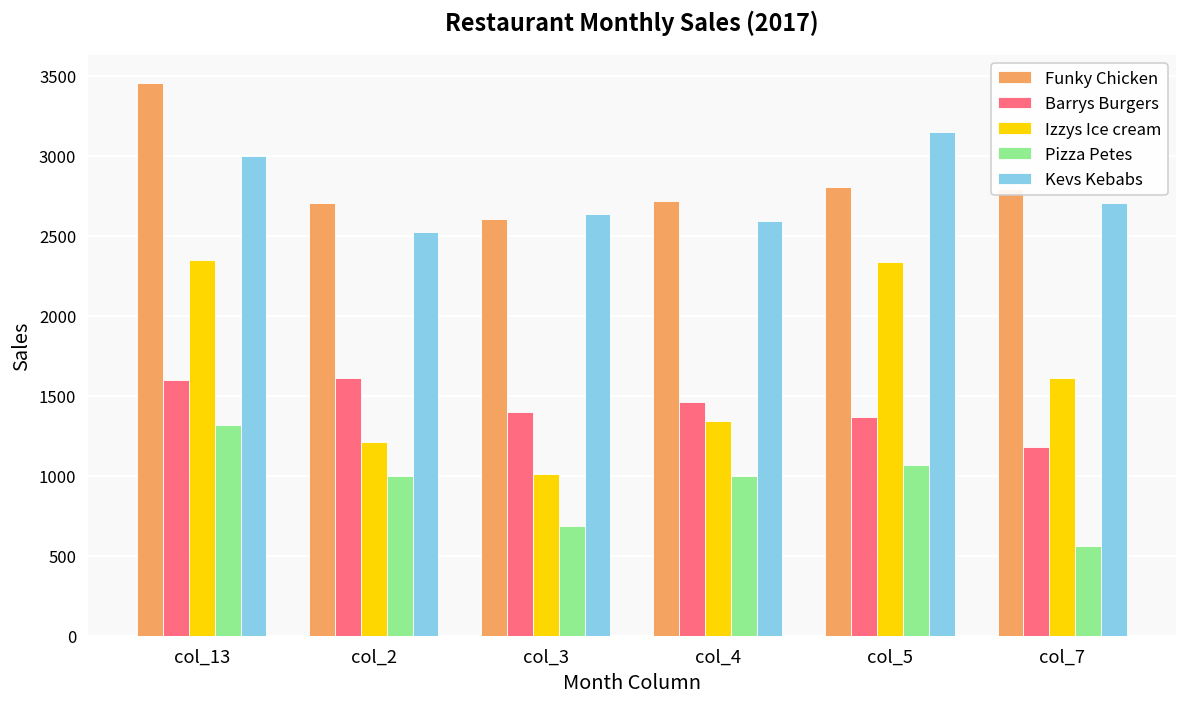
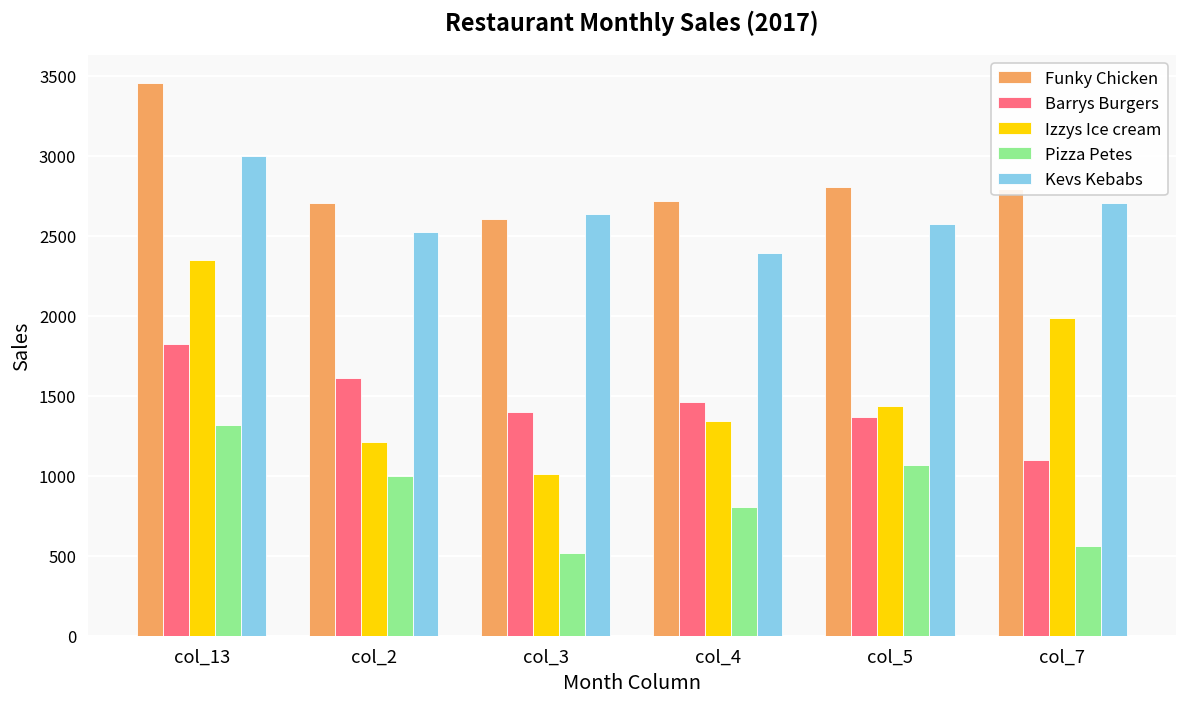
  {
    "Funky Chicken": {
      "col_13": 3460,
      "col_2": 2700,
      "col_3": 2610,
      "col_4": 2720,
      "col_5": 2800
    },
    "Barrys Burgers": {
-     "col_13": 1600,
+     "col_13": 1820,
      "col_2": 1610,
      "col_3": 1400,
      "col_4": 1460,
      "col_5": 1370,
-     "col_7": 1180
+     "col_7": 1100
    },
    "Izzys Ice cream": {
      "col_13": 2350,
      "col_2": 1210,
      "col_3": 1010,
      "col_4": 1340,
-     "col_5": 2340,
-     "col_7": 1610
+     "col_5": 1440,
+     "col_7": 1990
    },
    "Pizza Petes": {
      "col_13": 1320,
      "col_2": 1000,
-     "col_3": 690,
-     "col_4": 1000,
+     "col_3": 520,
+     "col_4": 800,
      "col_5": 1070,
      "col_7": 560
    },
    "Kevs Kebabs": {
      "col_13": 3000,
      "col_2": 2520,
      "col_3": 2640,
-     "col_4": 2590,
-     "col_5": 3150,
+     "col_4": 2390,
+     "col_5": 2570,
      "col_7": 2710
    }
  }
